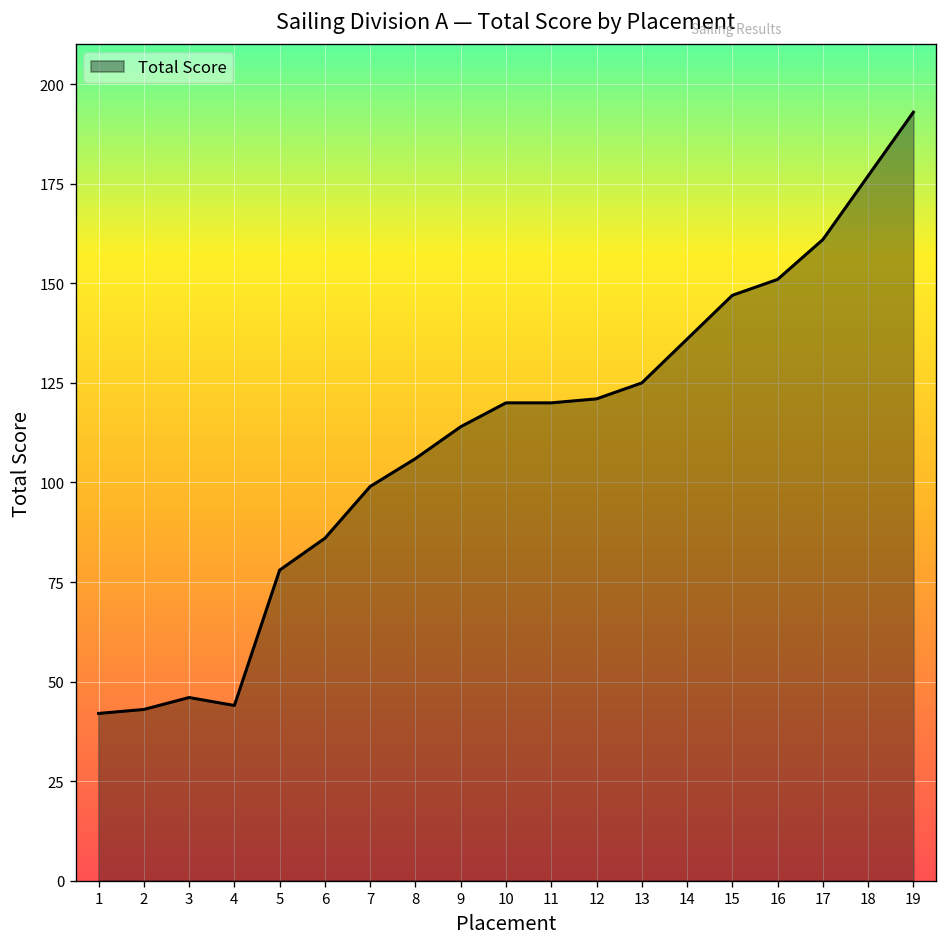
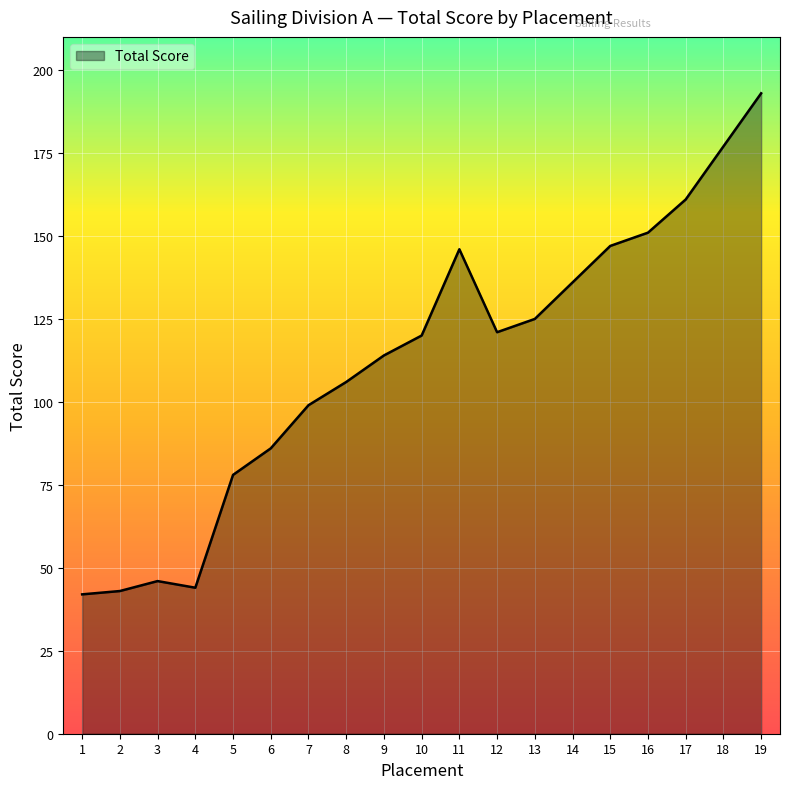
  {
    "1": 42,
    "2": 43,
    "3": 46,
    "4": 44,
    "5": 78,
    "6": 86,
    "7": 99,
    "8": 106,
    "9": 114,
    "10": 120,
-   "11": 120,
+   "11": 146,
    "12": 121,
    "13": 125,
    "14": 136,
    "15": 147,
    "16": 151,
    "17": 161,
    "18": 177,
    "19": 193
  }
